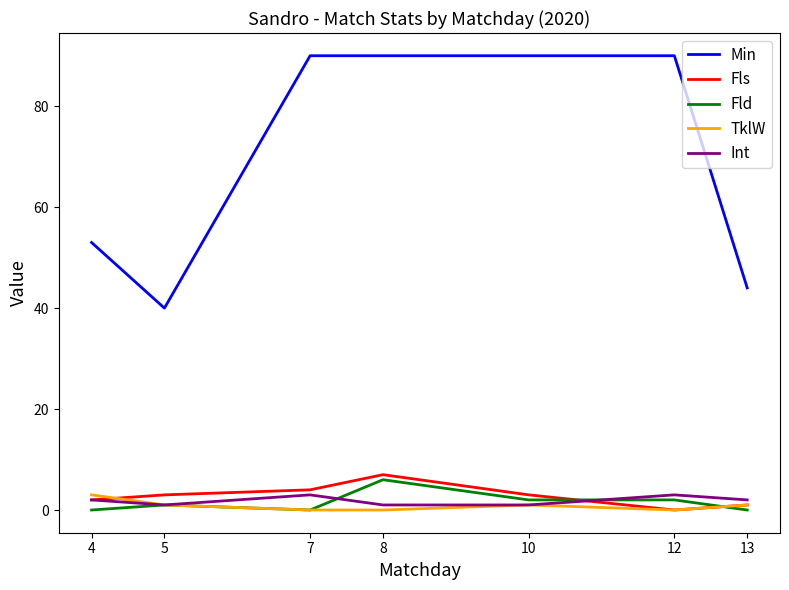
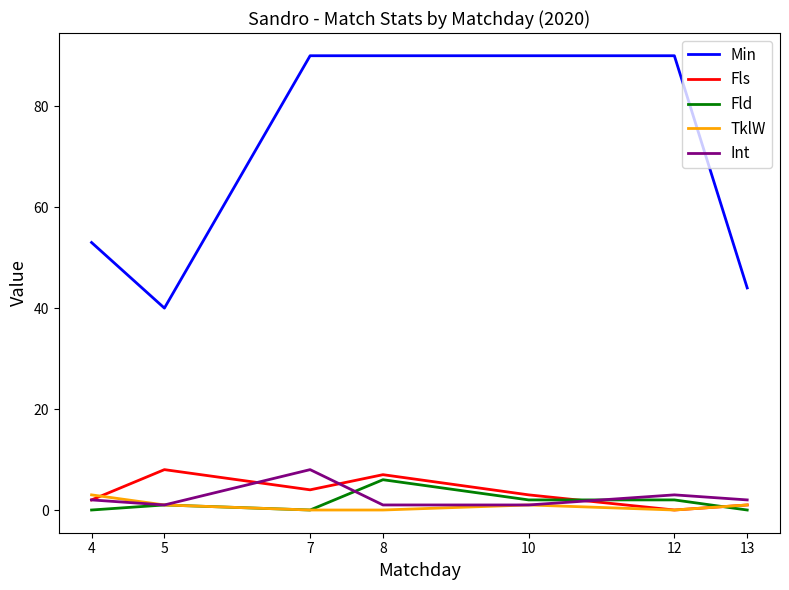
  {
    "Min": {
      "4": 53,
      "5": 40,
      "7": 90,
      "8": 90,
      "10": 90,
      "12": 90,
      "13": 44
    },
    "Fls": {
-     "5": 3,
+     "5": 8,
      "7": 4,
      "8": 7,
      "10": 3
    },
    "Fld": {
      "4": 0,
      "8": 6,
      "10": 2,
      "12": 2,
      "13": 0
    },
    "TklW": {
      "4": 3,
      "8": 0
    },
    "Int": {
-     "7": 3,
+     "7": 8,
      "8": 1,
      "12": 3,
      "13": 2
    }
  }
